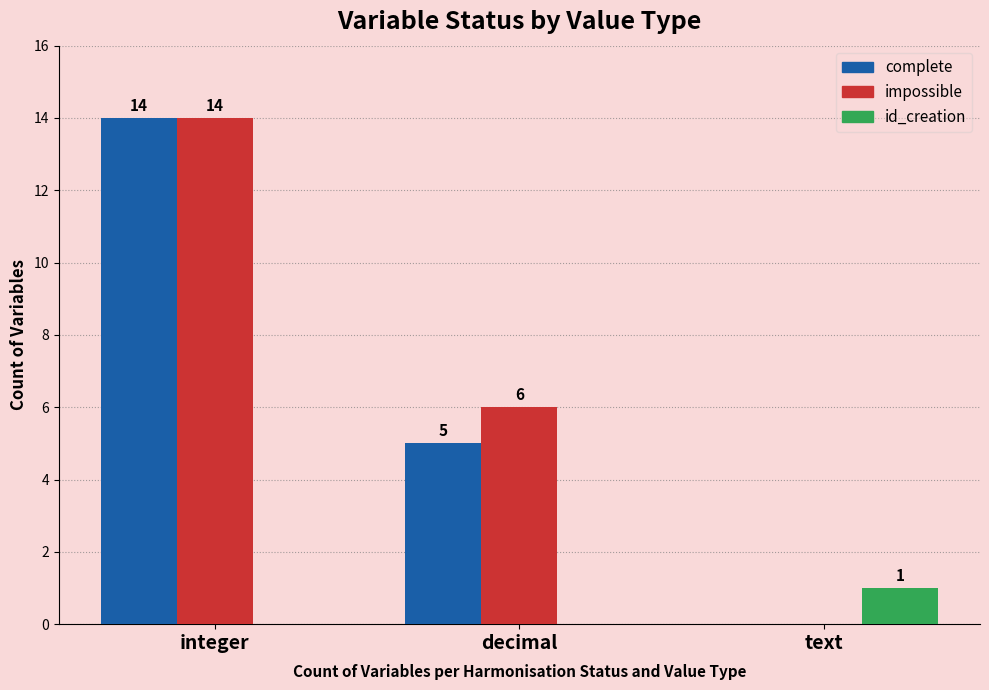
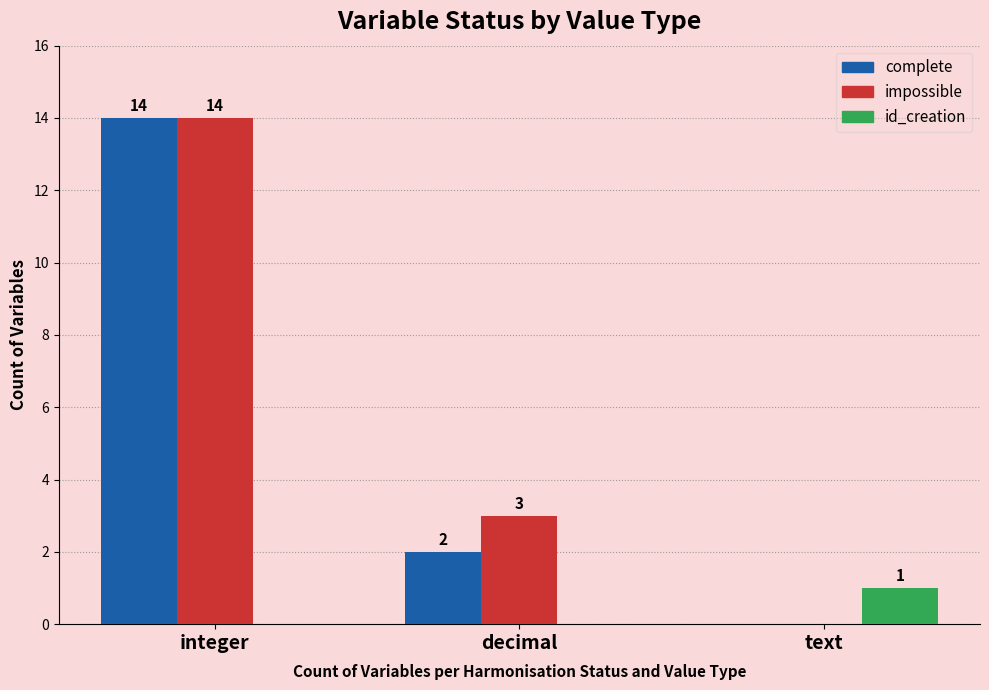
  {
    "complete": {
      "integer": 14,
-     "decimal": 5
+     "decimal": 2
    },
    "impossible": {
      "integer": 14,
-     "decimal": 6
+     "decimal": 3
    },
    "id_creation": {
      "text": 1
    }
  }
